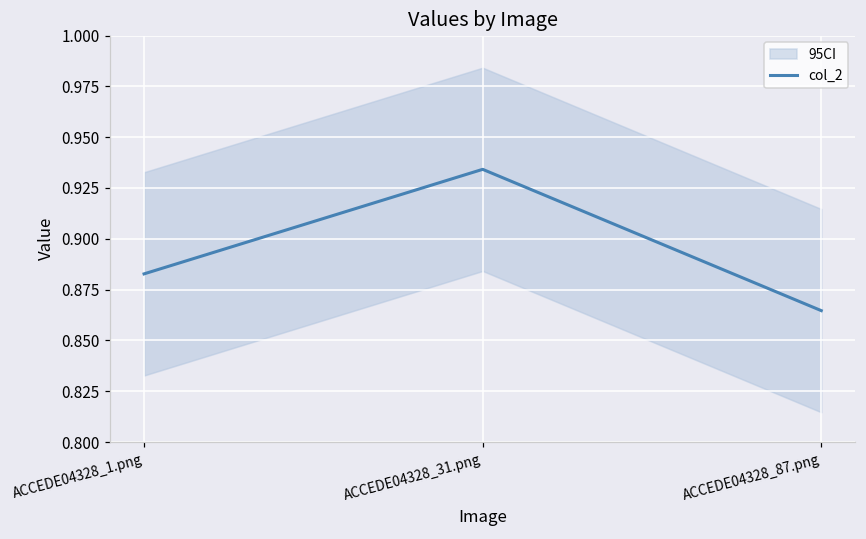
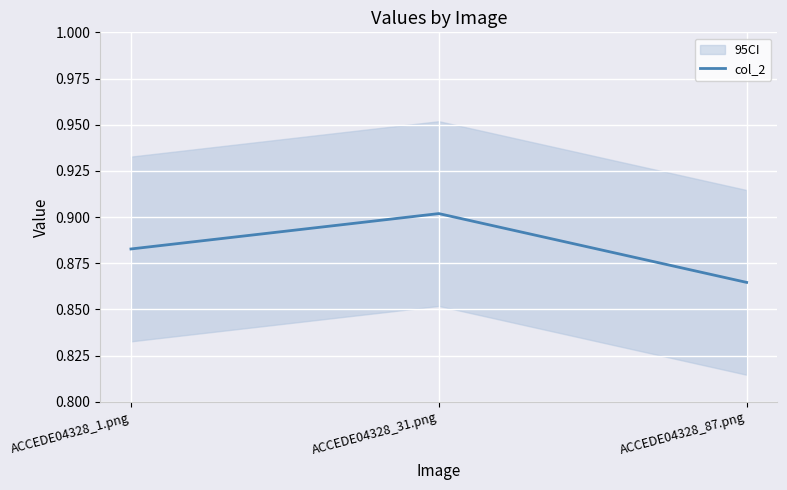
  {
    "col_2": {
      "ACCEDE04328_1.png": 0.883,
-     "ACCEDE04328_31.png": 0.934,
+     "ACCEDE04328_31.png": 0.902,
      "ACCEDE04328_87.png": 0.865
    }
  }
